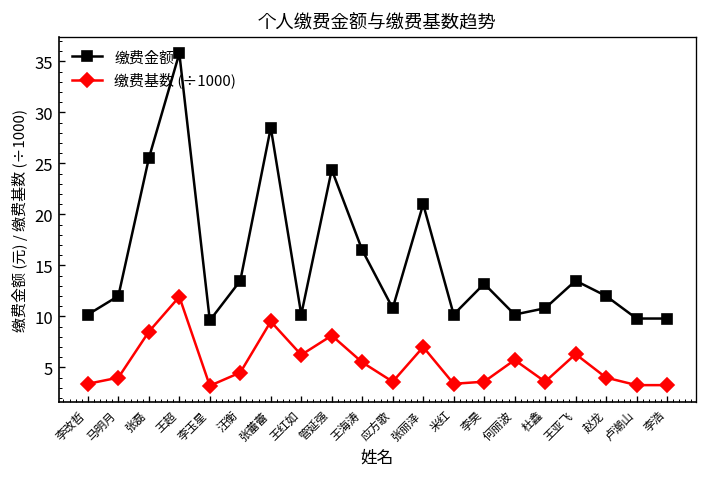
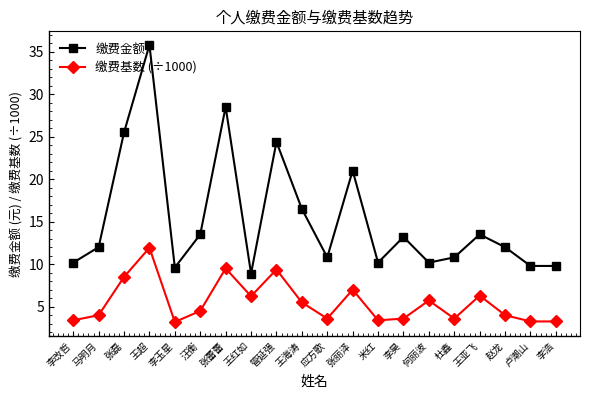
  {
    "缴费金额": {
      "李改哲": 10,
      "马明月": 12,
      "张磊": 26,
      "王超": 36,
      "李玉星": 10,
      "汪衡": 14,
      "张蕾蕾": 29,
-     "王红如": 10,
+     "王红如": 9,
      "管延强": 24,
      "王海涛": 17,
      "应方歌": 11,
      "张丽泽": 21,
      "米红": 10,
      "李昊": 13,
      "何丽波": 10,
      "杜鑫": 11,
      "王亚飞": 14,
      "赵龙": 12,
      "卢潮山": 10,
      "李浩": 10
    },
    "缴费基数 (÷1000)": {
      "李改哲": 3,
      "马明月": 4,
      "张磊": 9,
      "王超": 12,
      "李玉星": 3,
      "汪衡": 5,
      "张蕾蕾": 10,
      "王红如": 6,
-     "管延强": 8,
+     "管延强": 9,
      "王海涛": 6,
      "应方歌": 4,
      "张丽泽": 7,
      "米红": 3,
      "李昊": 4,
      "何丽波": 6,
      "杜鑫": 4,
      "王亚飞": 6,
      "赵龙": 4,
      "卢潮山": 3,
      "李浩": 3
    }
  }
